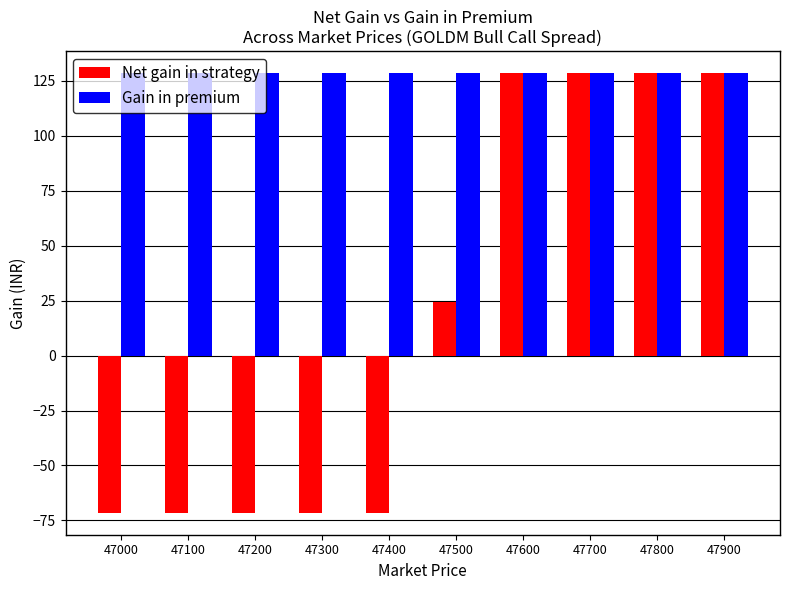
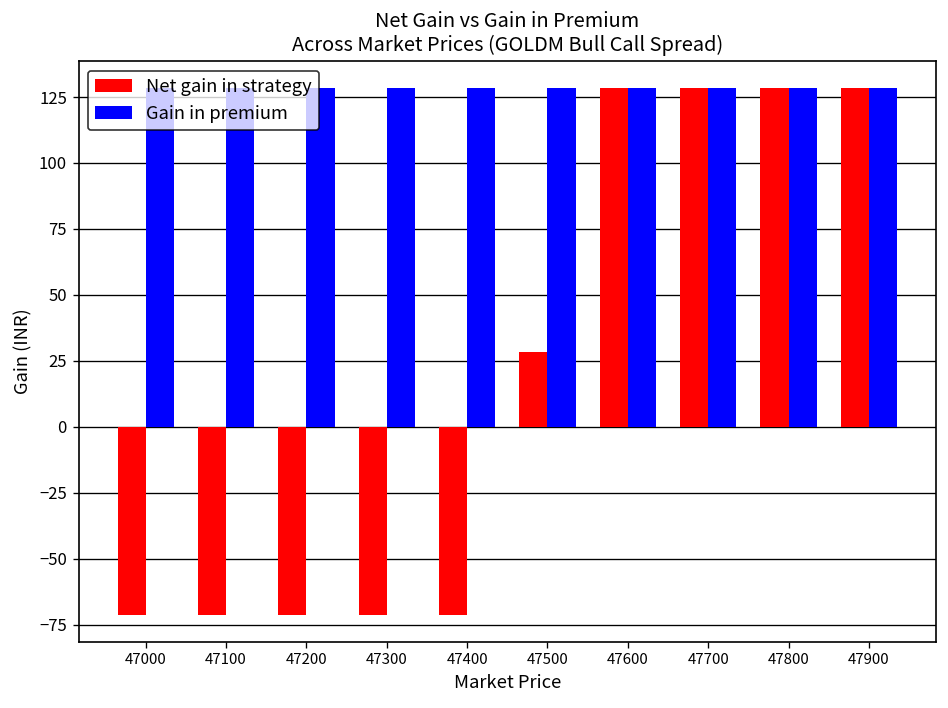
  {
    "Net gain in strategy": {
      "47000": -72,
      "47100": -72,
      "47200": -72,
      "47300": -72,
      "47400": -72,
-     "47500": 25,
+     "47500": 29,
      "47600": 129,
      "47700": 129,
      "47800": 129,
      "47900": 129
    },
    "Gain in premium": {
      "47200": 129,
      "47300": 129,
      "47400": 129,
      "47500": 129,
      "47600": 129,
      "47700": 129,
      "47800": 129,
      "47900": 129
    }
  }
